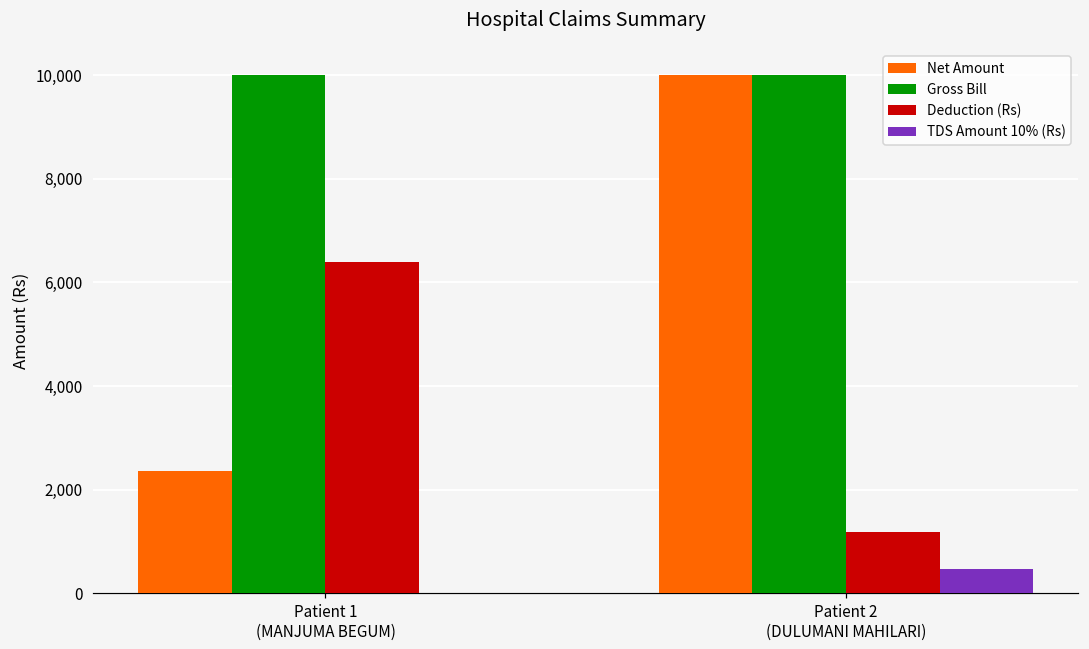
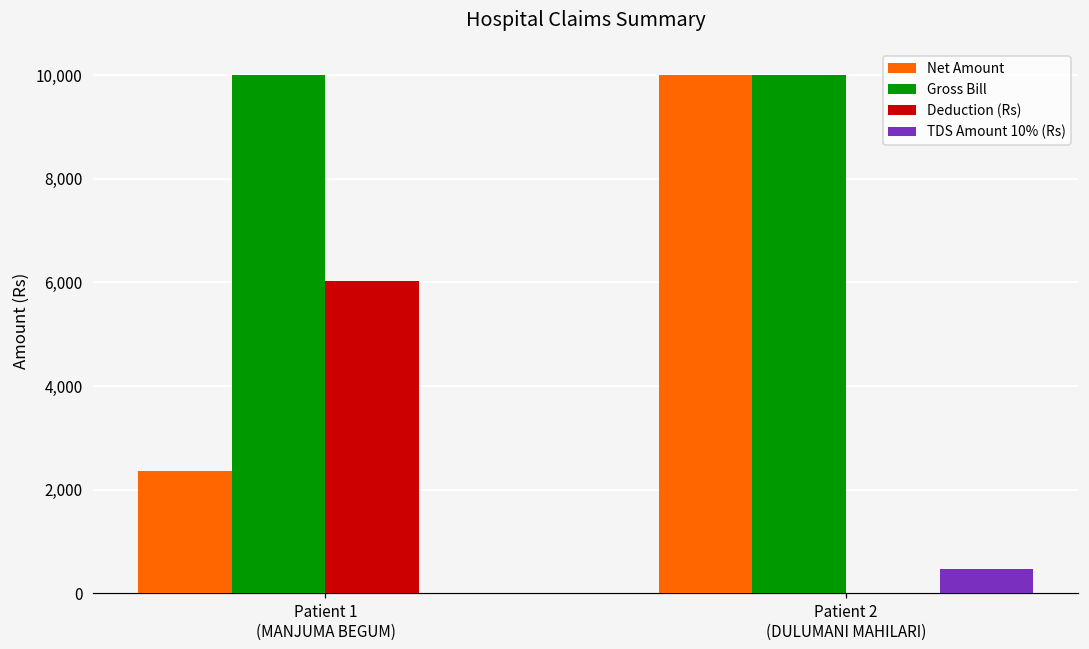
  {
    "Net Amount": {
      "Patient 1 (MANJUMA BEGUM)": "2,400",
      "Patient 2 (DULUMANI MAHILARI)": "10,000"
    },
    "Gross Bill": {
      "Patient 1 (MANJUMA BEGUM)": "10,000",
      "Patient 2 (DULUMANI MAHILARI)": "10,000"
    },
    "Deduction (Rs)": {
-     "Patient 1 (MANJUMA BEGUM)": "6,400",
-     "Patient 2 (DULUMANI MAHILARI)": "1,200"
+     "Patient 1 (MANJUMA BEGUM)": "6,000",
+     "Patient 2 (DULUMANI MAHILARI)": "0"
    },
    "TDS Amount 10% (Rs)": {
      "Patient 1 (MANJUMA BEGUM)": "0",
      "Patient 2 (DULUMANI MAHILARI)": "500"
    }
  }
